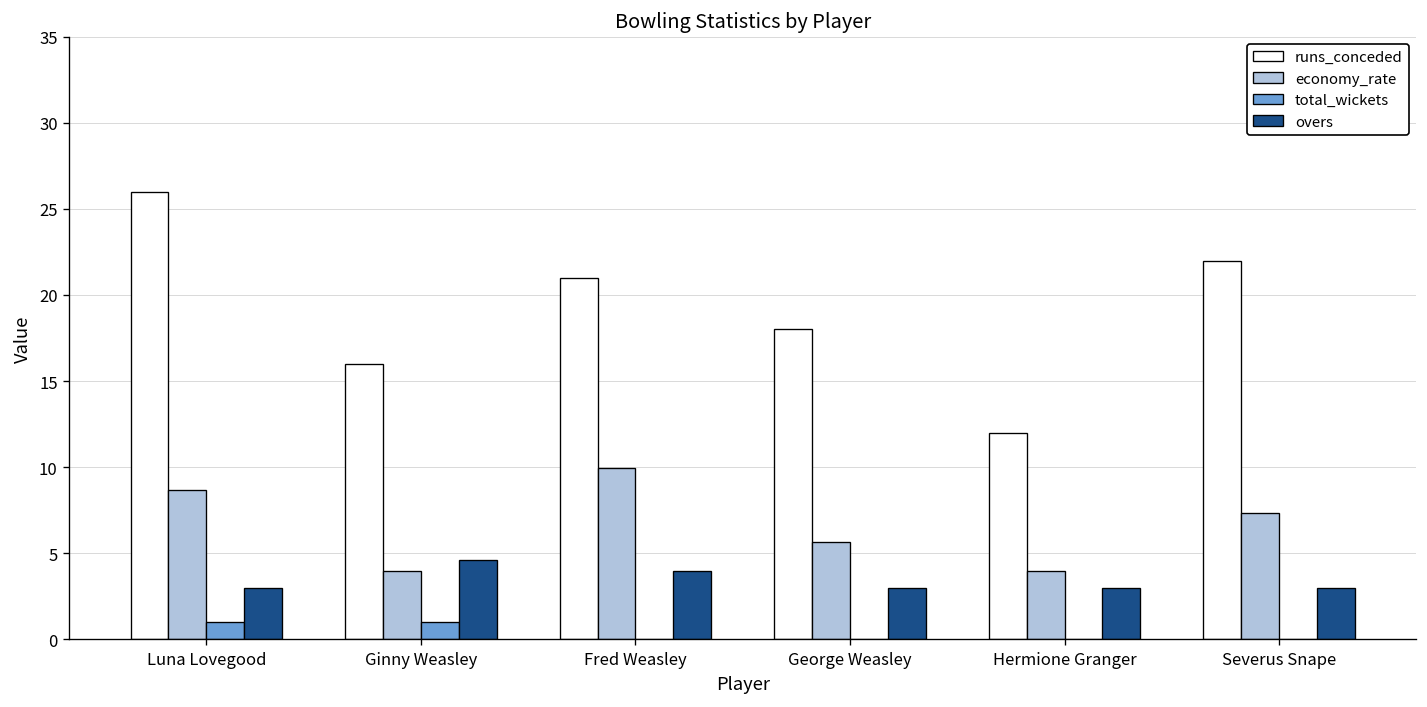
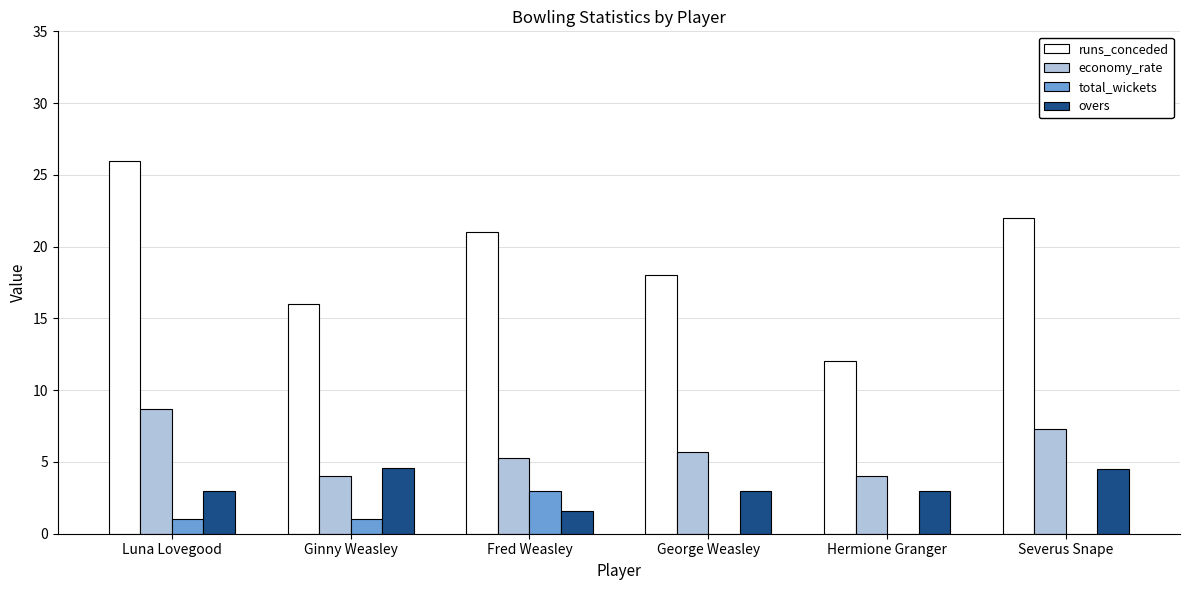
  {
    "runs_conceded": {
      "Luna Lovegood": 26.0,
      "Ginny Weasley": 16.0,
      "Fred Weasley": 21.0,
      "George Weasley": 18.0,
      "Hermione Granger": 12.0,
      "Severus Snape": 22.0
    },
    "economy_rate": {
      "Luna Lovegood": 8.7,
      "Ginny Weasley": 4.0,
-     "Fred Weasley": 9.9,
+     "Fred Weasley": 5.3,
      "George Weasley": 5.7,
      "Hermione Granger": 4.0,
      "Severus Snape": 7.3
    },
    "total_wickets": {
      "Luna Lovegood": 1,
      "Ginny Weasley": 1,
-     "Fred Weasley": 0,
+     "Fred Weasley": 3,
      "George Weasley": 0,
      "Hermione Granger": 0,
      "Severus Snape": 0
    },
    "overs": {
      "Luna Lovegood": 3.0,
      "Ginny Weasley": 4.6,
-     "Fred Weasley": 4.0,
+     "Fred Weasley": 1.6,
      "George Weasley": 3.0,
      "Hermione Granger": 3.0,
-     "Severus Snape": 3.0
+     "Severus Snape": 4.5
    }
  }
